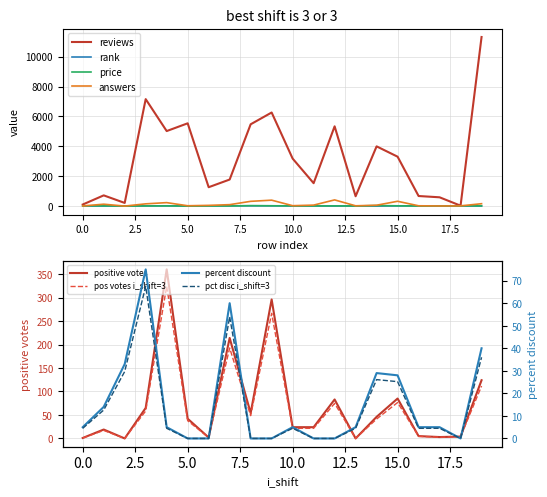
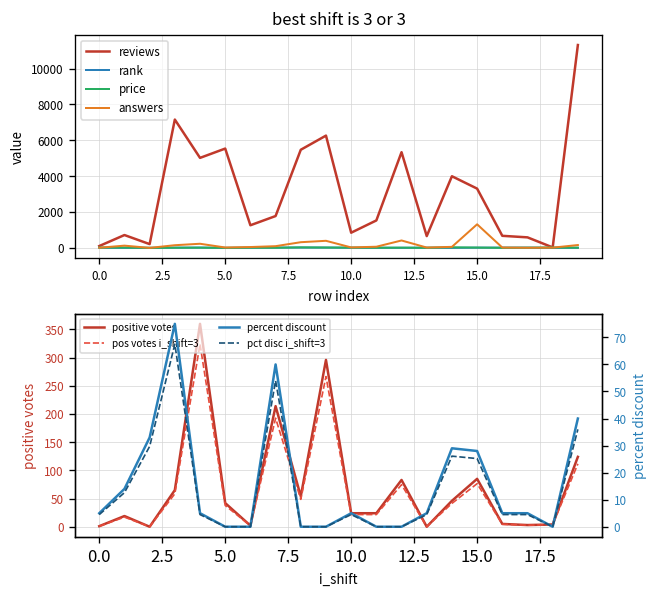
  {
    "best shift is 3 or 3": {
      "reviews": {
        "5.0": 5500,
-       "10.0": 3200,
+       "10.0": 800,
        "15.0": 3300
      },
      "answers": {
-       "15.0": 300
+       "15.0": 1300
      }
    }
  }
